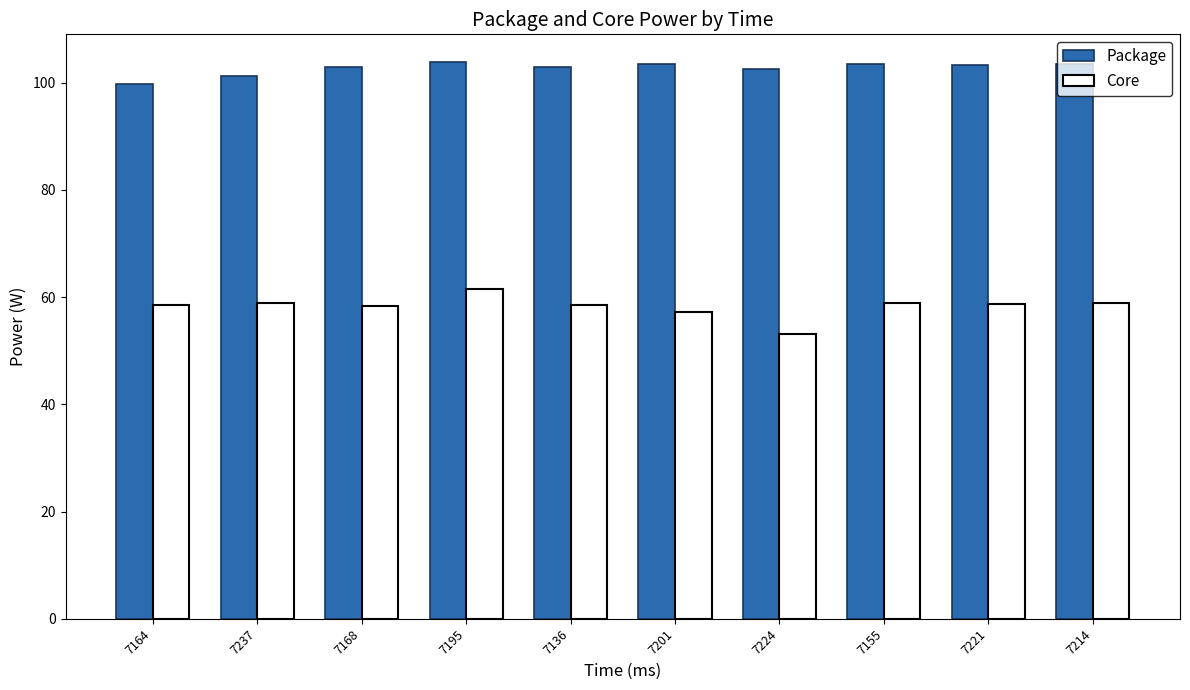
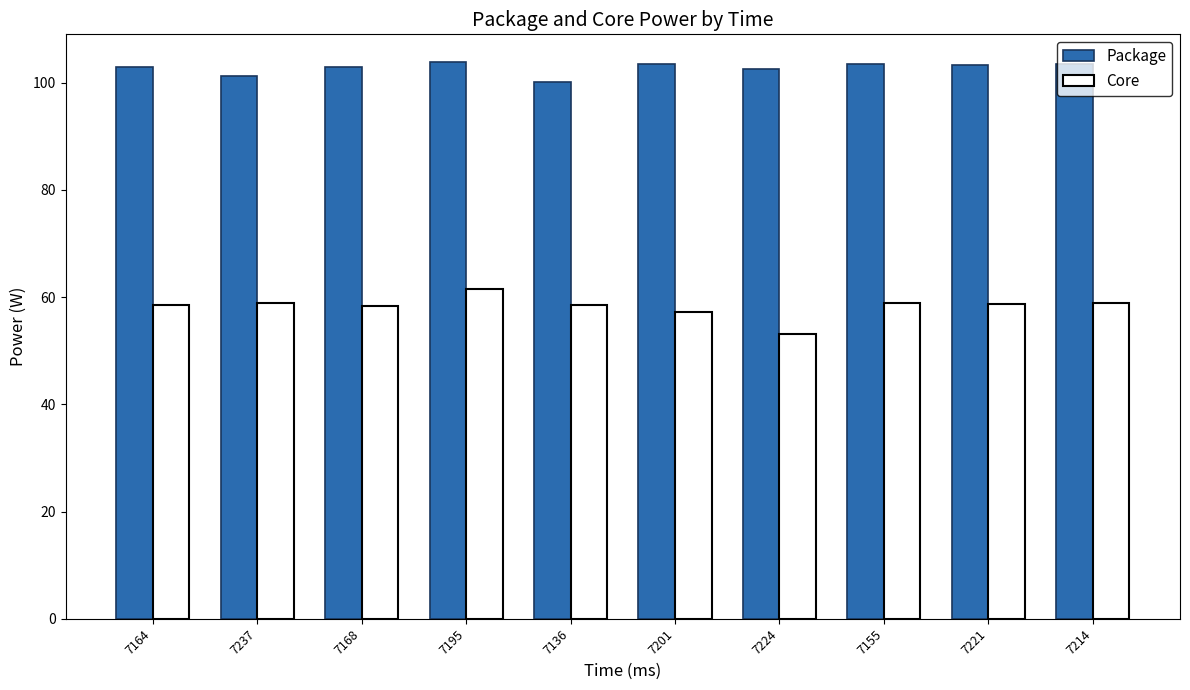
  {
    "Package": {
-     "7164": 100,
+     "7164": 103,
      "7237": 101,
      "7168": 103,
      "7195": 104,
-     "7136": 103,
+     "7136": 100,
      "7201": 103,
      "7224": 103,
      "7155": 104,
      "7221": 103
    },
    "Core": {
      "7164": 58,
      "7237": 59,
      "7168": 58,
      "7195": 62,
      "7136": 58,
      "7201": 57,
      "7224": 53,
      "7155": 59,
      "7221": 59,
      "7214": 59
    }
  }
